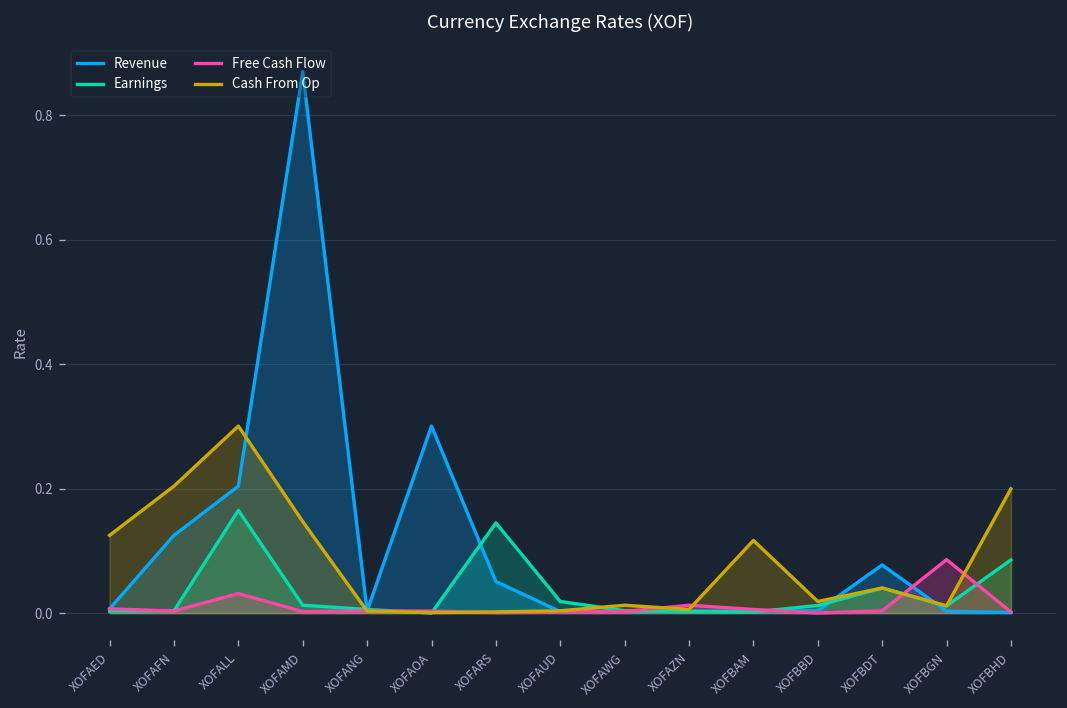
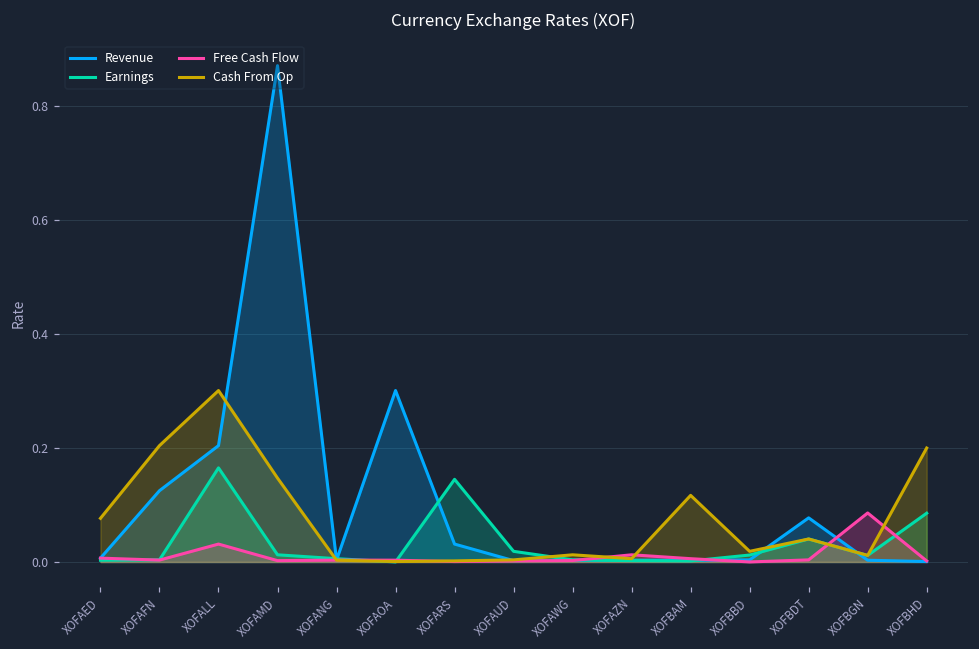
  {
    "Revenue": {
      "XOFAFN": 0.12,
      "XOFALL": 0.20,
      "XOFAOA": 0.30,
-     "XOFARS": 0.05,
+     "XOFARS": 0.03,
      "XOFBDT": 0.08,
      "XOFBGN": 0.00
    },
    "Earnings": {
      "XOFALL": 0.16,
      "XOFAMD": 0.01,
      "XOFARS": 0.14,
      "XOFAUD": 0.02,
      "XOFBBD": 0.01,
      "XOFBHD": 0.09
    },
    "Free Cash Flow": {
      "XOFALL": 0.03,
      "XOFAMD": 0.00,
      "XOFAZN": 0.01,
      "XOFBDT": 0.00,
      "XOFBGN": 0.09
    },
    "Cash From Op": {
-     "XOFAED": 0.12,
+     "XOFAED": 0.08,
      "XOFAFN": 0.20,
      "XOFALL": 0.30,
      "XOFAMD": 0.15,
      "XOFAWG": 0.01,
      "XOFBAM": 0.12,
      "XOFBBD": 0.02,
      "XOFBHD": 0.20
    }
  }
